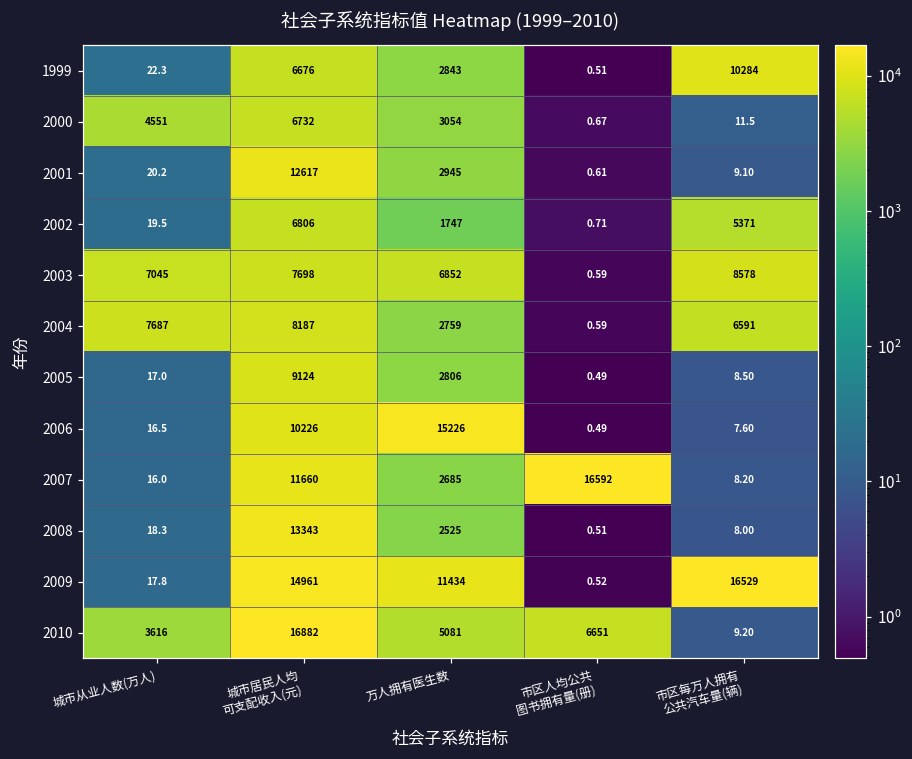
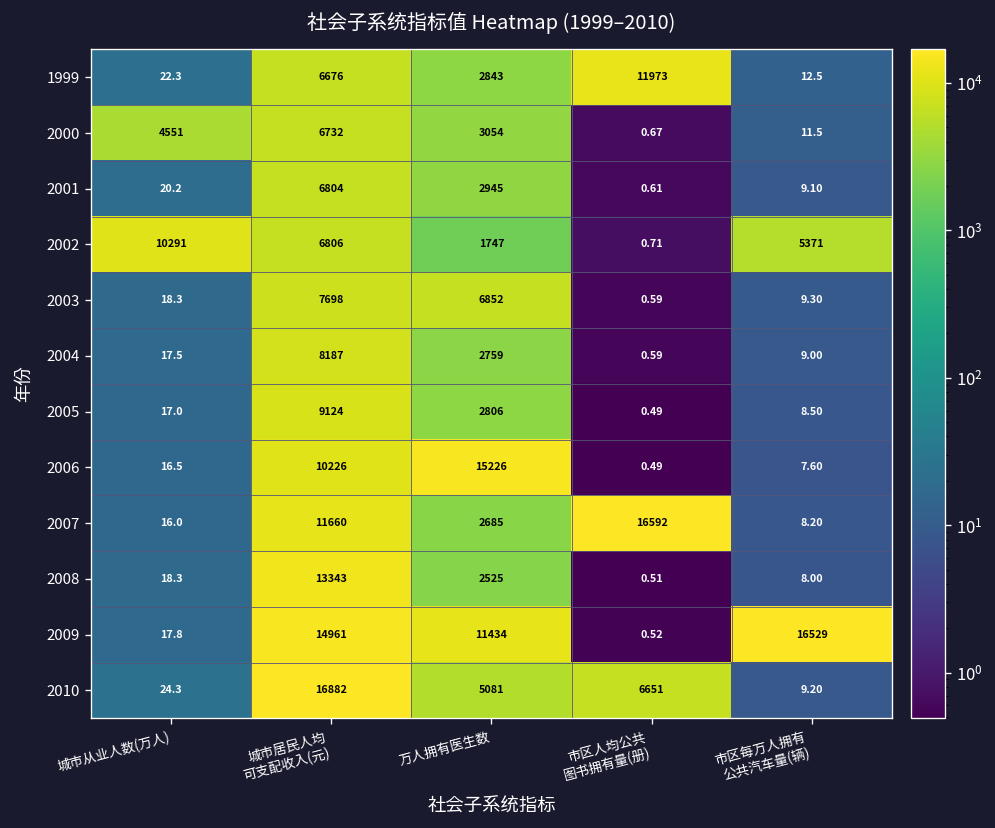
  {
    "1999": {
      "城市从业人数(万人)": 22.3,
      "城市居民人均 可支配收入(元)": 6676,
      "万人拥有医生数": 2843,
-     "市区人均公共 图书拥有量(册)": 0.51,
-     "市区每万人拥有 公共汽车量(辆)": 10284
+     "市区人均公共 图书拥有量(册)": 11973,
+     "市区每万人拥有 公共汽车量(辆)": 12.5
    },
    "2000": {
      "城市从业人数(万人)": 4551,
      "城市居民人均 可支配收入(元)": 6732,
      "万人拥有医生数": 3054,
      "市区人均公共 图书拥有量(册)": 0.67,
      "市区每万人拥有 公共汽车量(辆)": 11.5
    },
    "2001": {
      "城市从业人数(万人)": 20.2,
-     "城市居民人均 可支配收入(元)": 12617,
+     "城市居民人均 可支配收入(元)": 6804,
      "万人拥有医生数": 2945,
      "市区人均公共 图书拥有量(册)": 0.61,
      "市区每万人拥有 公共汽车量(辆)": 9.10
    },
    "2002": {
-     "城市从业人数(万人)": 19.5,
+     "城市从业人数(万人)": 10291,
      "城市居民人均 可支配收入(元)": 6806,
      "万人拥有医生数": 1747,
      "市区人均公共 图书拥有量(册)": 0.71,
      "市区每万人拥有 公共汽车量(辆)": 5371
    },
    "2003": {
-     "城市从业人数(万人)": 7045,
+     "城市从业人数(万人)": 18.3,
      "城市居民人均 可支配收入(元)": 7698,
      "万人拥有医生数": 6852,
      "市区人均公共 图书拥有量(册)": 0.59,
-     "市区每万人拥有 公共汽车量(辆)": 8578
+     "市区每万人拥有 公共汽车量(辆)": 9.30
    },
    "2004": {
-     "城市从业人数(万人)": 7687,
+     "城市从业人数(万人)": 17.5,
      "城市居民人均 可支配收入(元)": 8187,
      "万人拥有医生数": 2759,
      "市区人均公共 图书拥有量(册)": 0.59,
-     "市区每万人拥有 公共汽车量(辆)": 6591
+     "市区每万人拥有 公共汽车量(辆)": 9.00
    },
    "2005": {
      "城市从业人数(万人)": 17.0,
      "城市居民人均 可支配收入(元)": 9124,
      "万人拥有医生数": 2806,
      "市区人均公共 图书拥有量(册)": 0.49,
      "市区每万人拥有 公共汽车量(辆)": 8.50
    },
    "2006": {
      "城市从业人数(万人)": 16.5,
      "城市居民人均 可支配收入(元)": 10226,
      "万人拥有医生数": 15226,
      "市区人均公共 图书拥有量(册)": 0.49,
      "市区每万人拥有 公共汽车量(辆)": 7.60
    },
    "2007": {
      "城市从业人数(万人)": 16.0,
      "城市居民人均 可支配收入(元)": 11660,
      "万人拥有医生数": 2685,
      "市区人均公共 图书拥有量(册)": 16592,
      "市区每万人拥有 公共汽车量(辆)": 8.20
    },
    "2008": {
      "城市从业人数(万人)": 18.3,
      "城市居民人均 可支配收入(元)": 13343,
      "万人拥有医生数": 2525,
      "市区人均公共 图书拥有量(册)": 0.51,
      "市区每万人拥有 公共汽车量(辆)": 8.00
    },
    "2009": {
      "城市从业人数(万人)": 17.8,
      "城市居民人均 可支配收入(元)": 14961,
      "万人拥有医生数": 11434,
      "市区人均公共 图书拥有量(册)": 0.52,
      "市区每万人拥有 公共汽车量(辆)": 16529
    },
    "2010": {
-     "城市从业人数(万人)": 3616,
+     "城市从业人数(万人)": 24.3,
      "城市居民人均 可支配收入(元)": 16882,
      "万人拥有医生数": 5081,
      "市区人均公共 图书拥有量(册)": 6651,
      "市区每万人拥有 公共汽车量(辆)": 9.20
    }
  }
